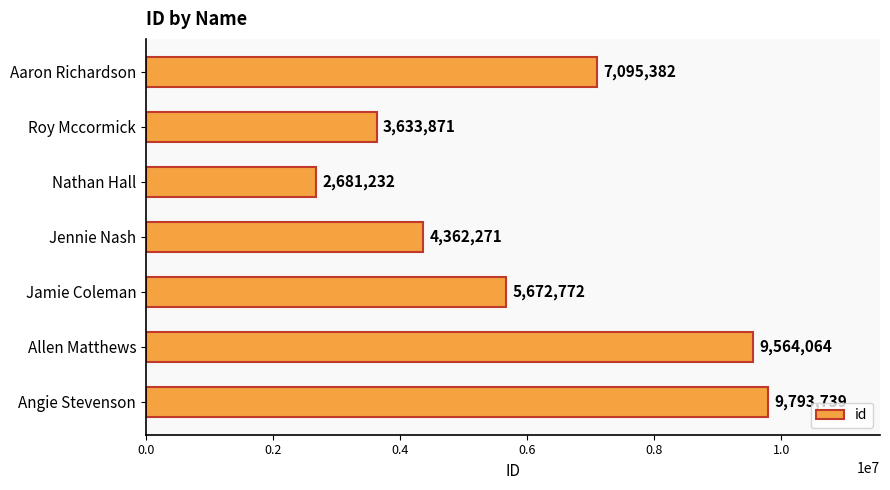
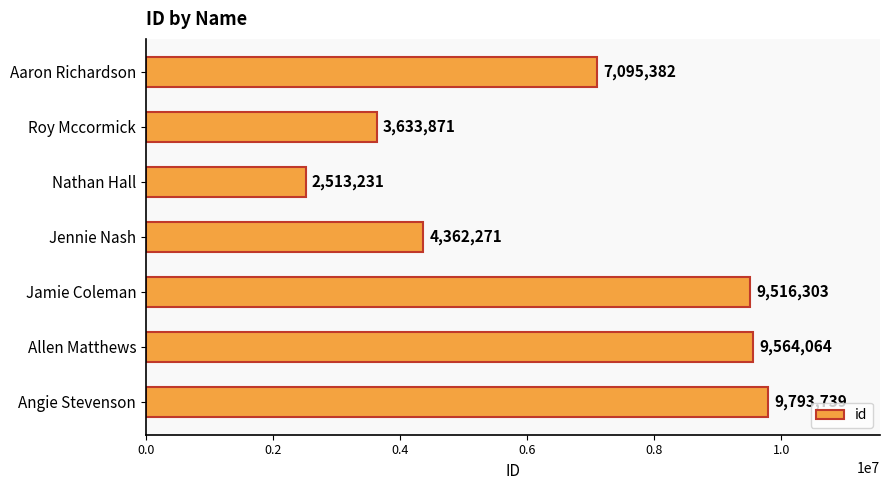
  {
    "Aaron Richardson": "7,095,382",
    "Roy Mccormick": "3,633,871",
-   "Nathan Hall": "2,681,232",
+   "Nathan Hall": "2,513,231",
    "Jennie Nash": "4,362,271",
-   "Jamie Coleman": "5,672,772",
+   "Jamie Coleman": "9,516,303",
    "Allen Matthews": "9,564,064"
  }
